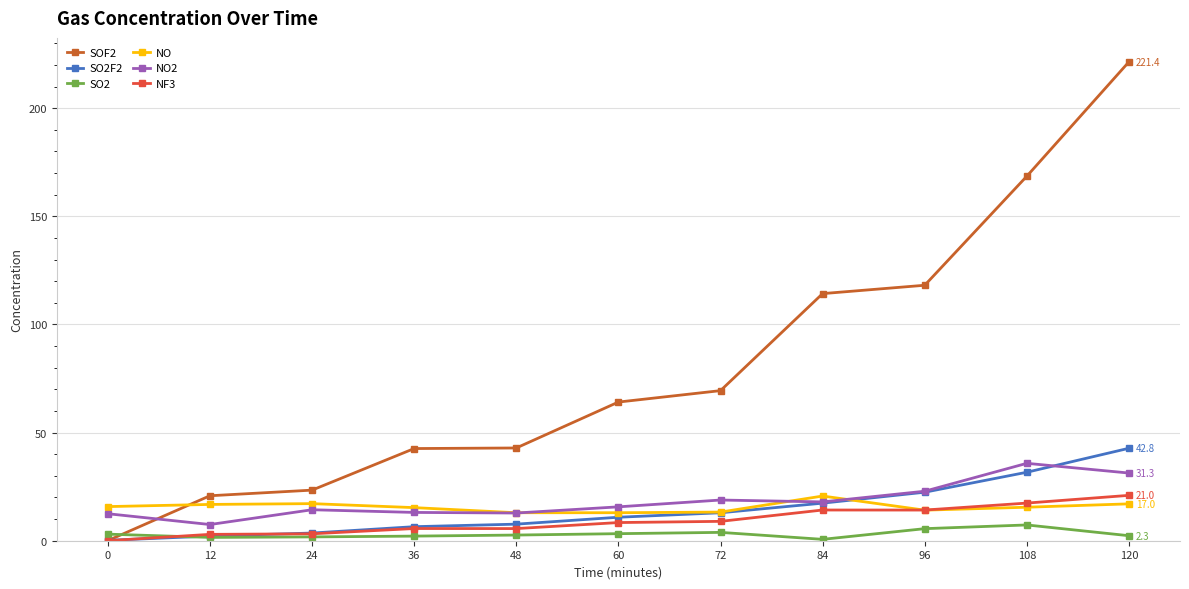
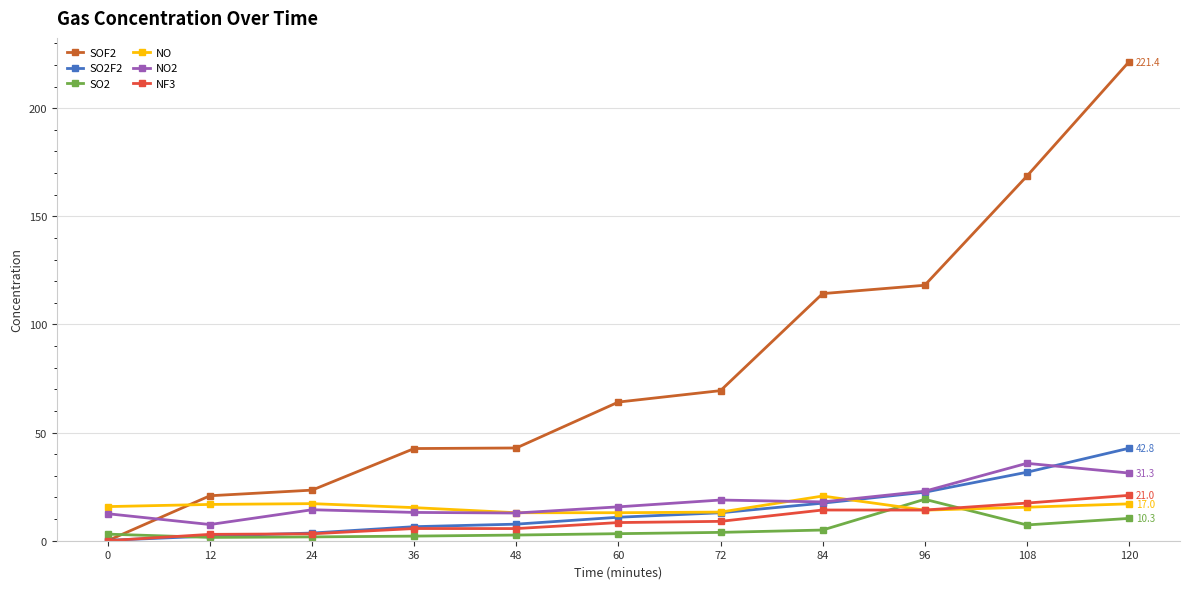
  {
    "SO2F2": {
      "120": 42.8
    },
    "SO2": {
-     "84": 1,
-     "96": 6,
-     "120": 2.3
+     "84": 5,
+     "96": 19,
+     "120": 10.3
    },
    "NO": {
      "120": 17.0
    },
    "NO2": {
      "120": 31.3
    }
  }
